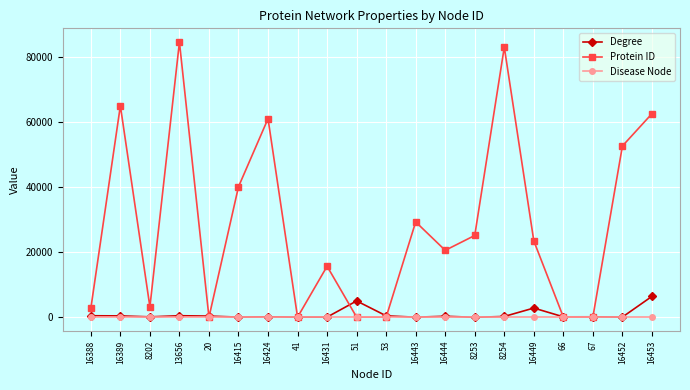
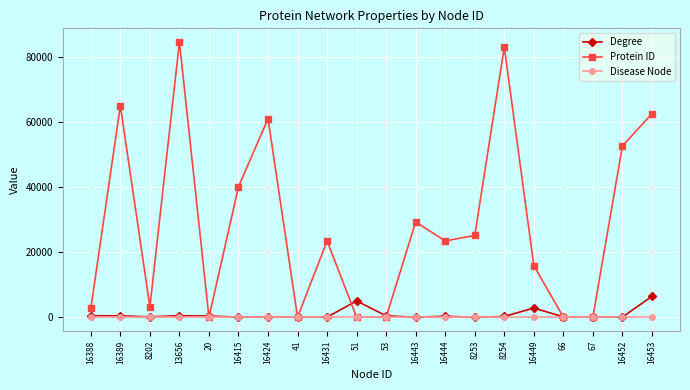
  {
    "Degree": {
      "51": 5000,
      "16449": 3000,
      "16453": 6000
    },
    "Protein ID": {
      "16388": 3000,
      "16389": 65000,
      "8202": 3000,
      "13656": 85000,
      "16415": 40000,
      "16424": 61000,
-     "16431": 16000,
+     "16431": 23000,
      "16443": 29000,
-     "16444": 21000,
+     "16444": 24000,
      "8253": 25000,
      "8254": 83000,
-     "16449": 24000,
+     "16449": 16000,
      "16452": 53000,
      "16453": 63000
    },
    "Disease Node": {
      "16449": 0,
      "16453": 0
    }
  }
